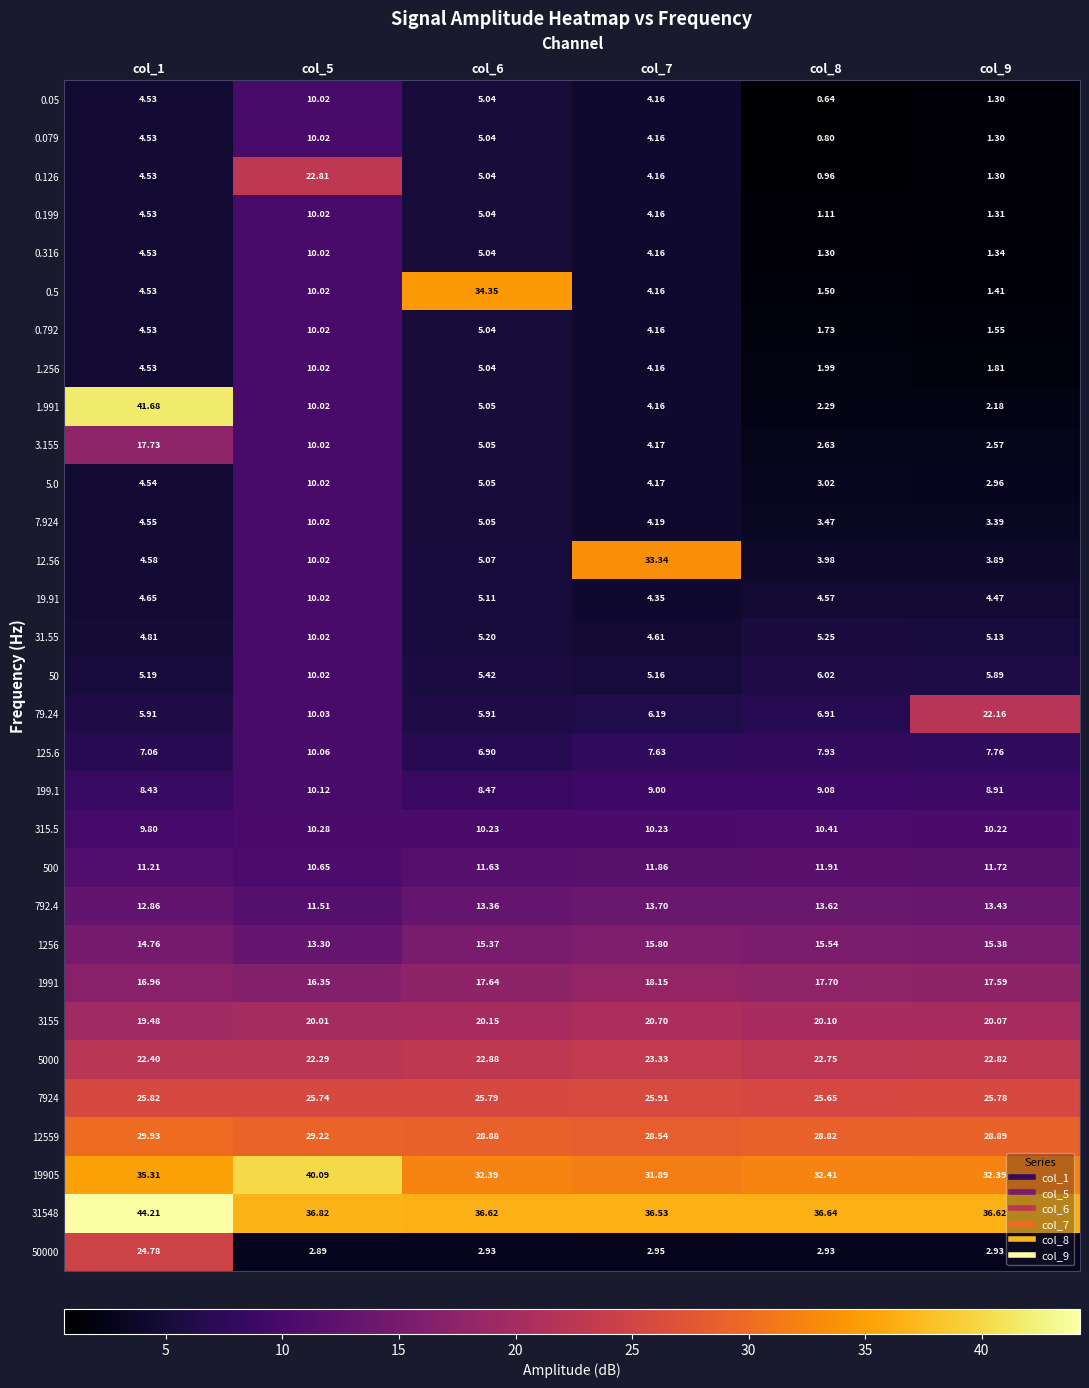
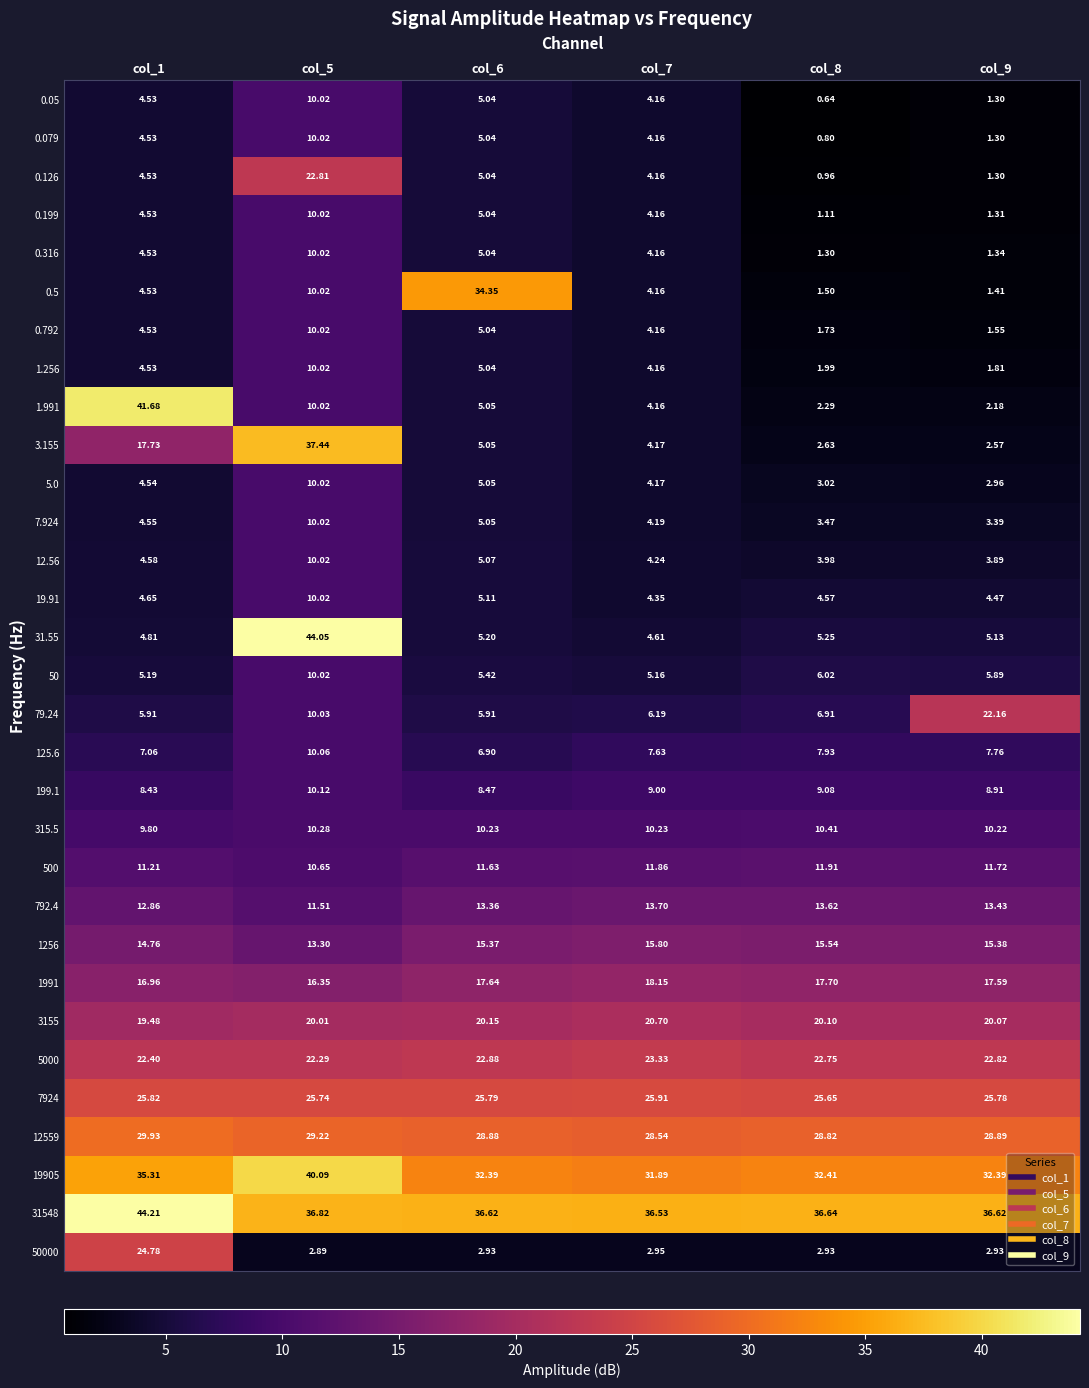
  {
    "0.05": {
      "col_1": 4.53,
      "col_5": 10.02,
      "col_6": 5.04,
      "col_7": 4.16,
      "col_8": 0.64,
      "col_9": 1.30
    },
    "0.079": {
      "col_1": 4.53,
      "col_5": 10.02,
      "col_6": 5.04,
      "col_7": 4.16,
      "col_8": 0.80,
      "col_9": 1.30
    },
    "0.126": {
      "col_1": 4.53,
      "col_5": 22.81,
      "col_6": 5.04,
      "col_7": 4.16,
      "col_8": 0.96,
      "col_9": 1.30
    },
    "0.199": {
      "col_1": 4.53,
      "col_5": 10.02,
      "col_6": 5.04,
      "col_7": 4.16,
      "col_8": 1.11,
      "col_9": 1.31
    },
    "0.316": {
      "col_1": 4.53,
      "col_5": 10.02,
      "col_6": 5.04,
      "col_7": 4.16,
      "col_8": 1.30,
      "col_9": 1.34
    },
    "0.5": {
      "col_1": 4.53,
      "col_5": 10.02,
      "col_6": 34.35,
      "col_7": 4.16,
      "col_8": 1.50,
      "col_9": 1.41
    },
    "0.792": {
      "col_1": 4.53,
      "col_5": 10.02,
      "col_6": 5.04,
      "col_7": 4.16,
      "col_8": 1.73,
      "col_9": 1.55
    },
    "1.256": {
      "col_1": 4.53,
      "col_5": 10.02,
      "col_6": 5.04,
      "col_7": 4.16,
      "col_8": 1.99,
      "col_9": 1.81
    },
    "1.991": {
      "col_1": 41.68,
      "col_5": 10.02,
      "col_6": 5.05,
      "col_7": 4.16,
      "col_8": 2.29,
      "col_9": 2.18
    },
    "3.155": {
      "col_1": 17.73,
-     "col_5": 10.02,
+     "col_5": 37.44,
      "col_6": 5.05,
      "col_7": 4.17,
      "col_8": 2.63,
      "col_9": 2.57
    },
    "5.0": {
      "col_1": 4.54,
      "col_5": 10.02,
      "col_6": 5.05,
      "col_7": 4.17,
      "col_8": 3.02,
      "col_9": 2.96
    },
    "7.924": {
      "col_1": 4.55,
      "col_5": 10.02,
      "col_6": 5.05,
      "col_7": 4.19,
      "col_8": 3.47,
      "col_9": 3.39
    },
    "12.56": {
      "col_1": 4.58,
      "col_5": 10.02,
      "col_6": 5.07,
-     "col_7": 33.34,
+     "col_7": 4.24,
      "col_8": 3.98,
      "col_9": 3.89
    },
    "19.91": {
      "col_1": 4.65,
      "col_5": 10.02,
      "col_6": 5.11,
      "col_7": 4.35,
      "col_8": 4.57,
      "col_9": 4.47
    },
    "31.55": {
      "col_1": 4.81,
-     "col_5": 10.02,
+     "col_5": 44.05,
      "col_6": 5.20,
      "col_7": 4.61,
      "col_8": 5.25,
      "col_9": 5.13
    },
    "50": {
      "col_1": 5.19,
      "col_5": 10.02,
      "col_6": 5.42,
      "col_7": 5.16,
      "col_8": 6.02,
      "col_9": 5.89
    },
    "79.24": {
      "col_1": 5.91,
      "col_5": 10.03,
      "col_6": 5.91,
      "col_7": 6.19,
      "col_8": 6.91,
      "col_9": 22.16
    },
    "125.6": {
      "col_1": 7.06,
      "col_5": 10.06,
      "col_6": 6.90,
      "col_7": 7.63,
      "col_8": 7.93,
      "col_9": 7.76
    },
    "199.1": {
      "col_1": 8.43,
      "col_5": 10.12,
      "col_6": 8.47,
      "col_7": 9.00,
      "col_8": 9.08,
      "col_9": 8.91
    },
    "315.5": {
      "col_1": 9.80,
      "col_5": 10.28,
      "col_6": 10.23,
      "col_7": 10.23,
      "col_8": 10.41,
      "col_9": 10.22
    },
    "500": {
      "col_1": 11.21,
      "col_5": 10.65,
      "col_6": 11.63,
      "col_7": 11.86,
      "col_8": 11.91,
      "col_9": 11.72
    },
    "792.4": {
      "col_1": 12.86,
      "col_5": 11.51,
      "col_6": 13.36,
      "col_7": 13.70,
      "col_8": 13.62,
      "col_9": 13.43
    },
    "1256": {
      "col_1": 14.76,
      "col_5": 13.30,
      "col_6": 15.37,
      "col_7": 15.80,
      "col_8": 15.54,
      "col_9": 15.38
    },
    "1991": {
      "col_1": 16.96,
      "col_5": 16.35,
      "col_6": 17.64,
      "col_7": 18.15,
      "col_8": 17.70,
      "col_9": 17.59
    },
    "3155": {
      "col_1": 19.48,
      "col_5": 20.01,
      "col_6": 20.15,
      "col_7": 20.70,
      "col_8": 20.10,
      "col_9": 20.07
    },
    "5000": {
      "col_1": 22.40,
      "col_5": 22.29,
      "col_6": 22.88,
      "col_7": 23.33,
      "col_8": 22.75,
      "col_9": 22.82
    },
    "7924": {
      "col_1": 25.82,
      "col_5": 25.74,
      "col_6": 25.79,
      "col_7": 25.91,
      "col_8": 25.65,
      "col_9": 25.78
    },
    "12559": {
      "col_1": 29.93,
      "col_5": 29.22,
      "col_6": 28.88,
      "col_7": 28.54,
      "col_8": 28.82,
      "col_9": 28.89
    },
    "19905": {
      "col_1": 35.31,
      "col_5": 40.09,
      "col_6": 32.39,
      "col_7": 31.89,
      "col_8": 32.41
    },
    "31548": {
      "col_1": 44.21,
      "col_5": 36.82,
      "col_6": 36.62,
      "col_7": 36.53,
      "col_8": 36.64
    },
    "50000": {
      "col_1": 24.78,
      "col_5": 2.89,
      "col_6": 2.93,
      "col_7": 2.95,
      "col_8": 2.93,
      "col_9": 2.93
    }
  }
